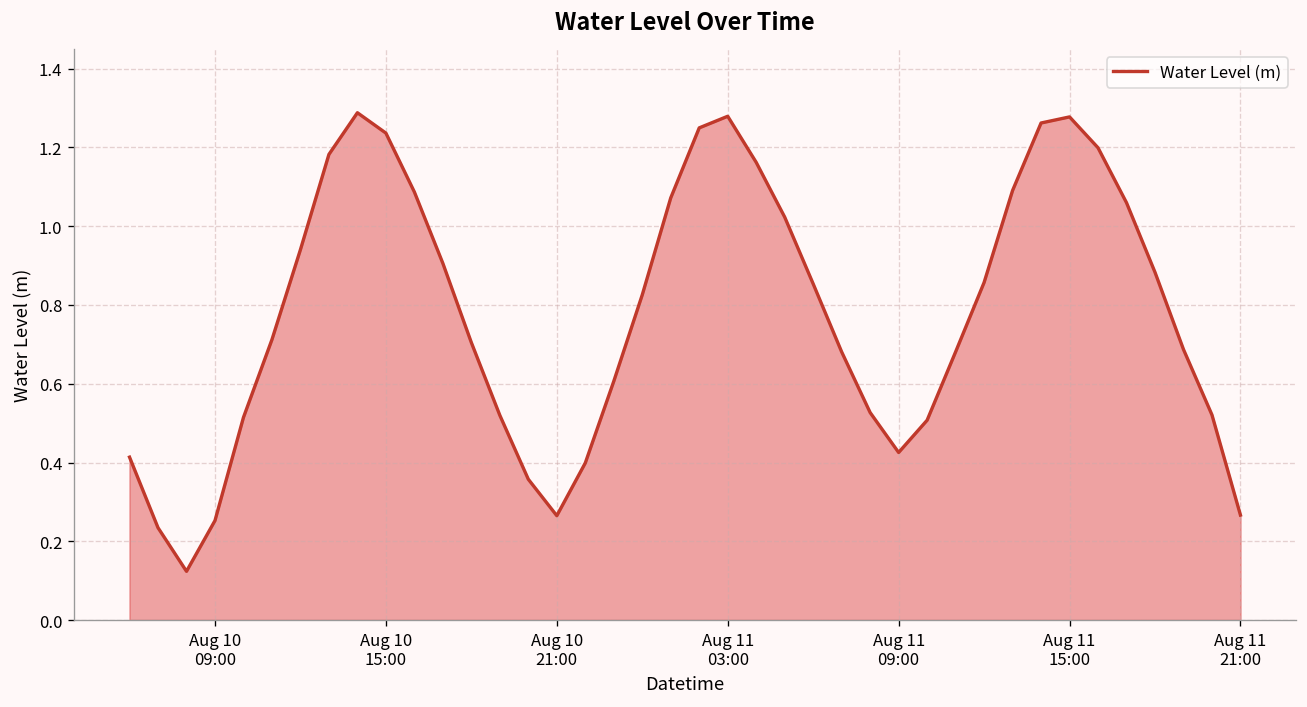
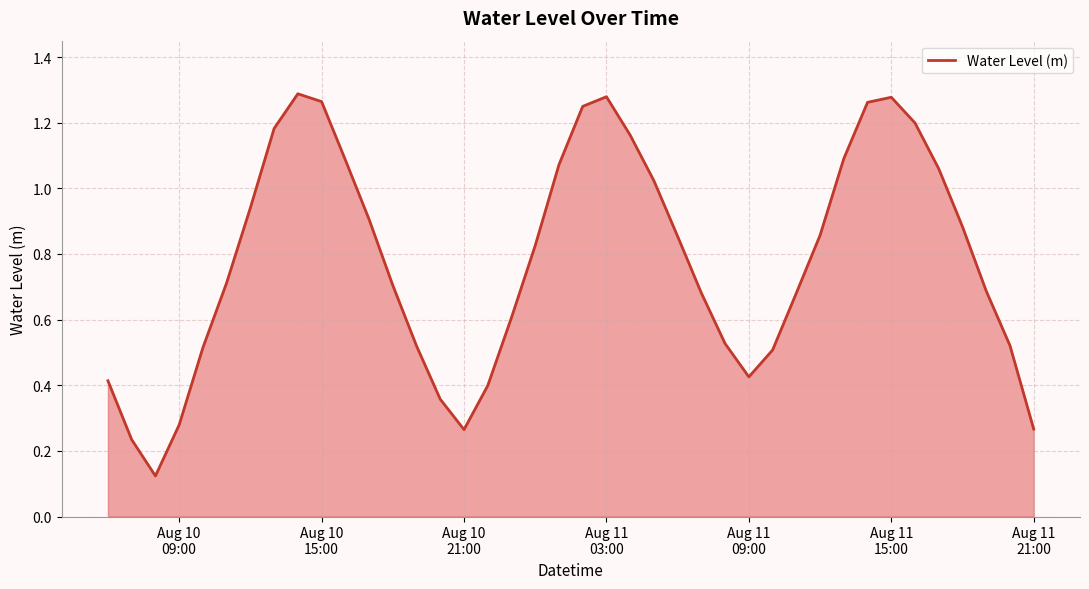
  {
-   "Aug 10 09:00": 0.25,
-   "Aug 10 15:00": 1.24,
+   "Aug 10 09:00": 0.28,
+   "Aug 10 15:00": 1.26,
    "Aug 10 21:00": 0.26,
    "Aug 11 03:00": 1.28,
    "Aug 11 09:00": 0.43,
    "Aug 11 15:00": 1.28,
    "Aug 11 21:00": 0.27
  }
